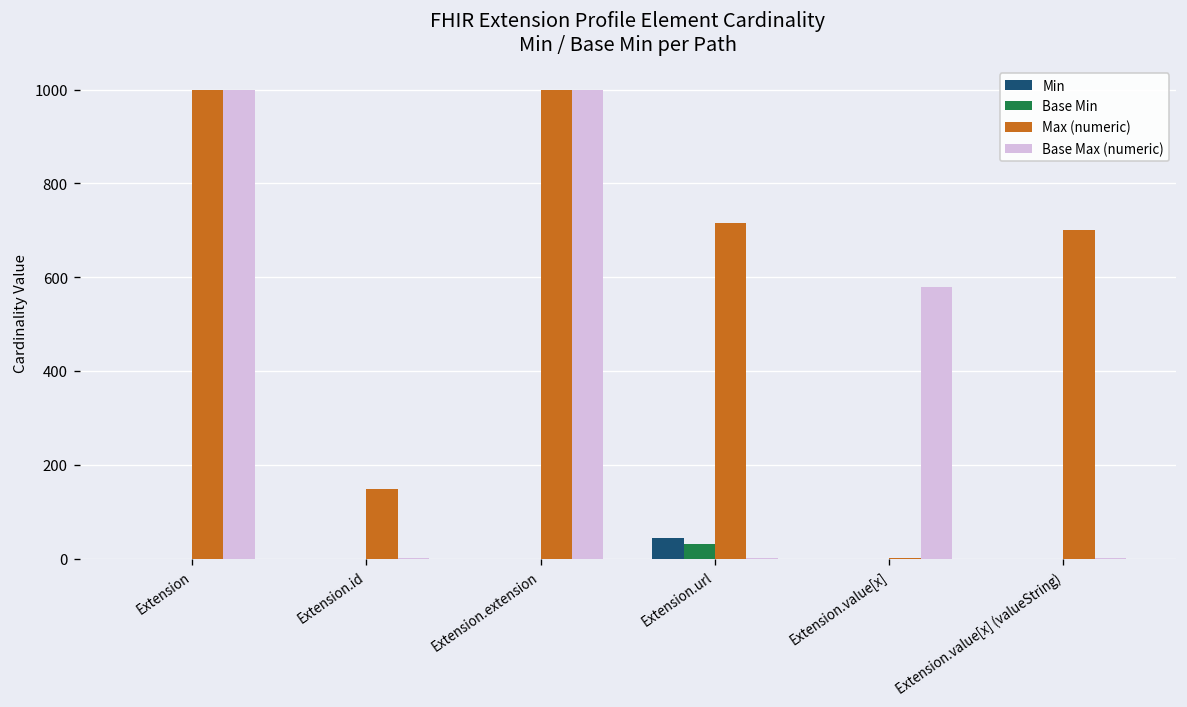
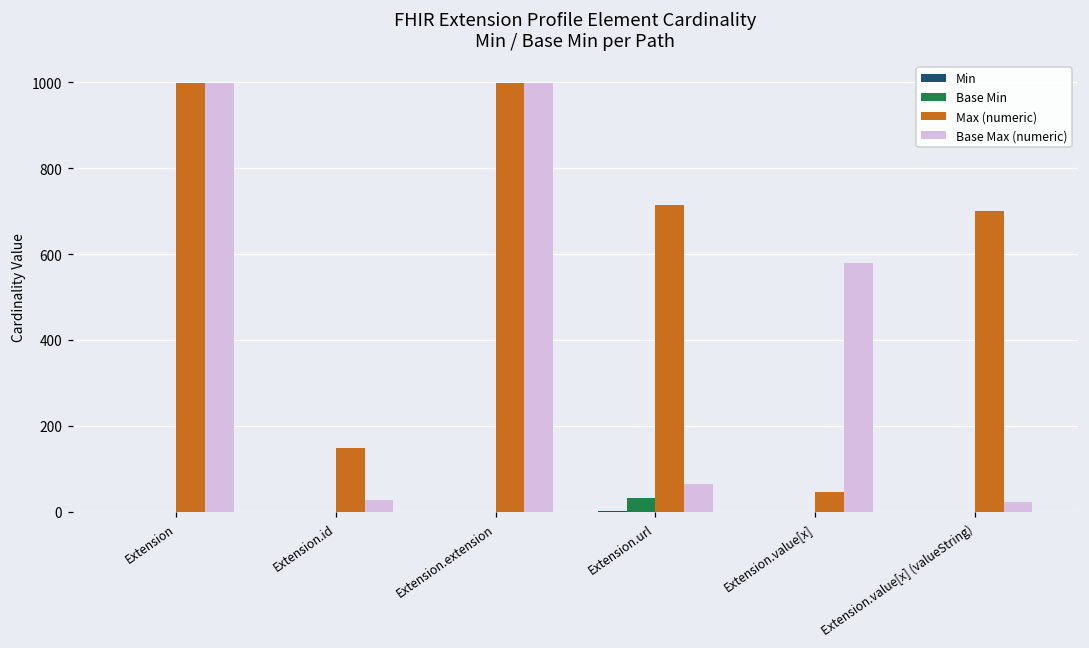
  {
    "Min": {
      "Extension": 0,
      "Extension.id": 0,
      "Extension.extension": 0,
-     "Extension.url": 40,
+     "Extension.url": 0,
      "Extension.value[x]": 0,
      "Extension.value[x] (valueString)": 0
    },
    "Base Min": {
      "Extension": 0,
      "Extension.id": 0,
      "Extension.extension": 0,
      "Extension.url": 30,
      "Extension.value[x]": 0,
      "Extension.value[x] (valueString)": 0
    },
    "Max (numeric)": {
      "Extension": 1000,
      "Extension.id": 150,
      "Extension.extension": 1000,
      "Extension.url": 720,
-     "Extension.value[x]": 0,
+     "Extension.value[x]": 50,
      "Extension.value[x] (valueString)": 700
    },
    "Base Max (numeric)": {
      "Extension": 1000,
-     "Extension.id": 0,
+     "Extension.id": 30,
      "Extension.extension": 1000,
-     "Extension.url": 0,
+     "Extension.url": 70,
      "Extension.value[x]": 580,
-     "Extension.value[x] (valueString)": 0
+     "Extension.value[x] (valueString)": 20
    }
  }
